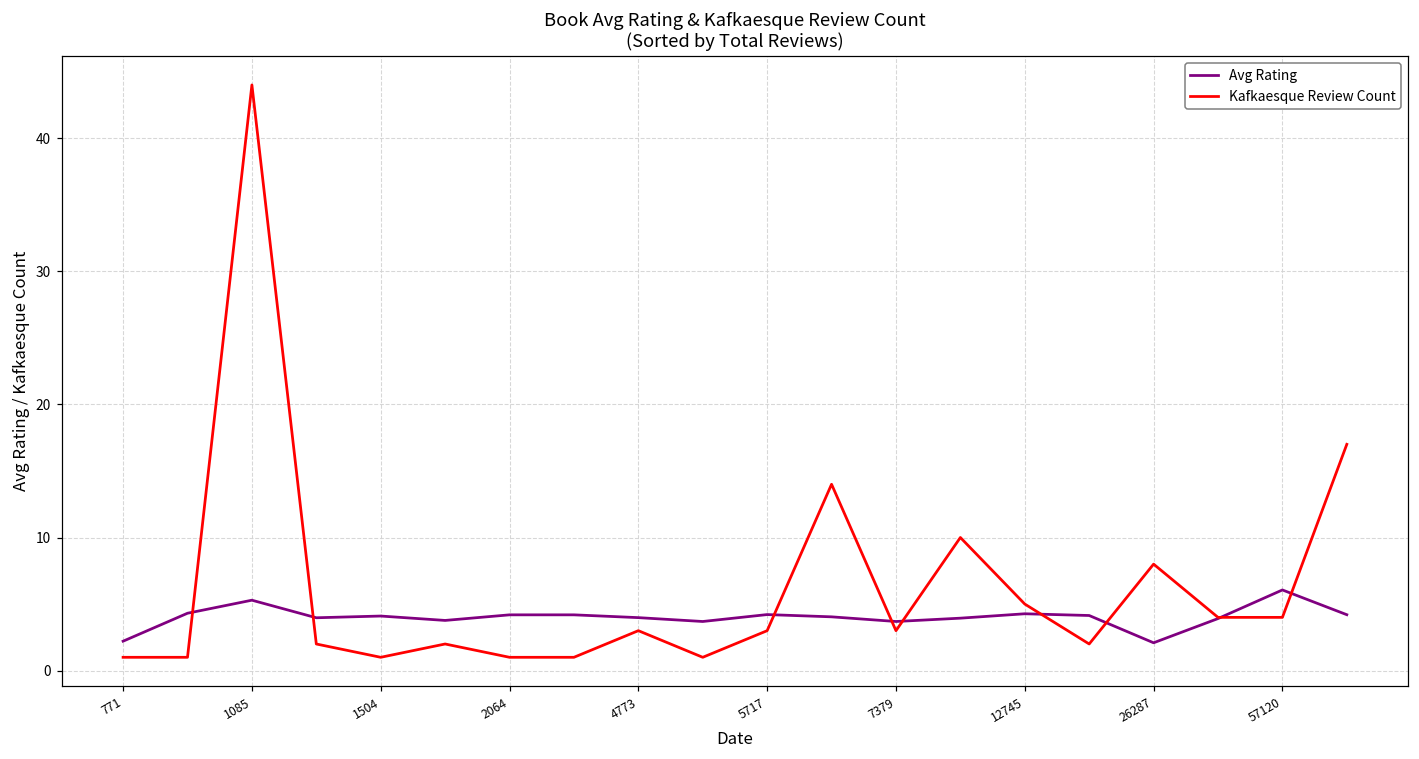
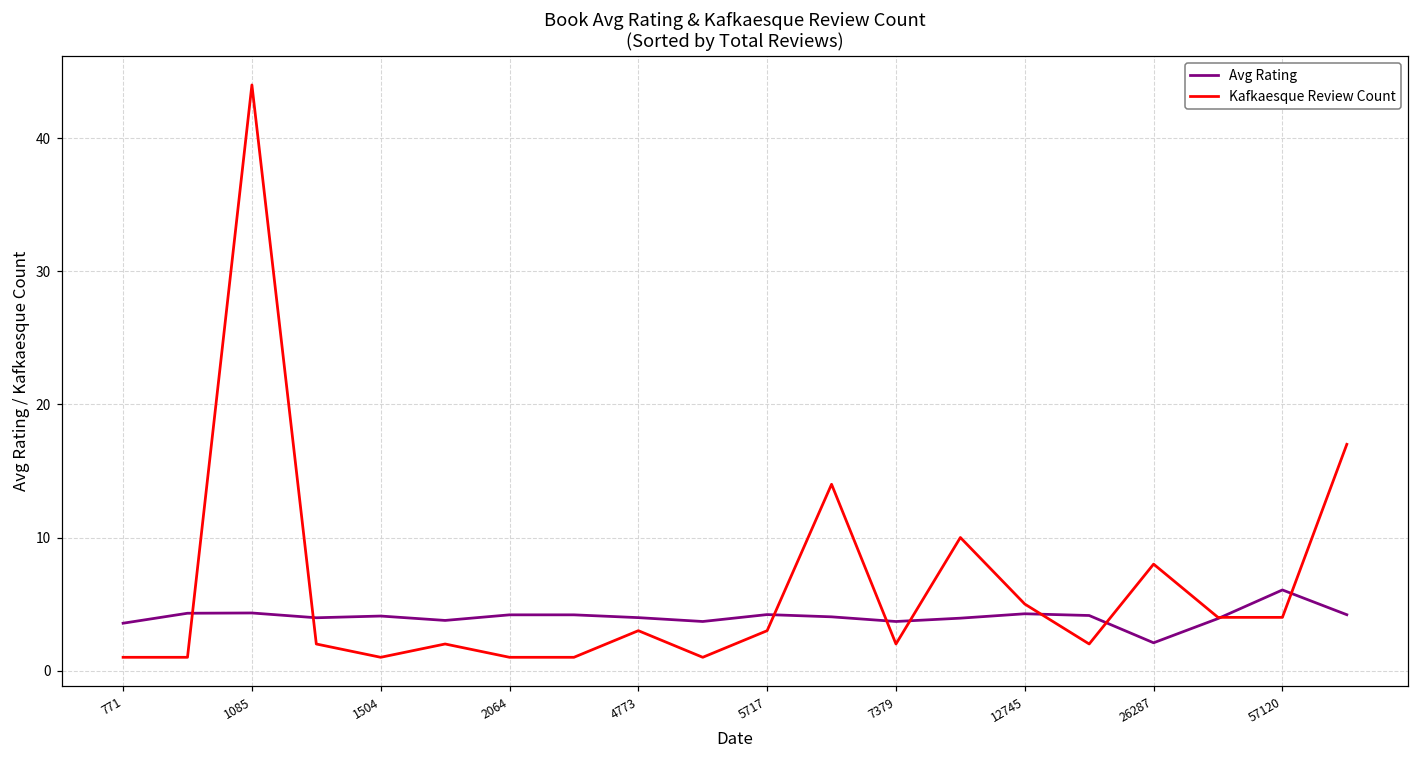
  {
    "Avg Rating": {
-     "771": 2.2,
-     "1085": 5.3,
+     "771": 3.6,
+     "1085": 4.3,
      "1504": 4.1,
      "2064": 4.2,
      "4773": 4.0,
      "5717": 4.2,
      "7379": 3.7,
      "12745": 4.3,
      "26287": 2.1,
      "57120": 6.1
    },
    "Kafkaesque Review Count": {
      "771": 1,
      "1085": 44,
      "1504": 1,
      "2064": 1,
      "4773": 3,
      "5717": 3,
-     "7379": 3,
+     "7379": 2,
      "12745": 5,
      "26287": 8,
      "57120": 4
    }
  }
